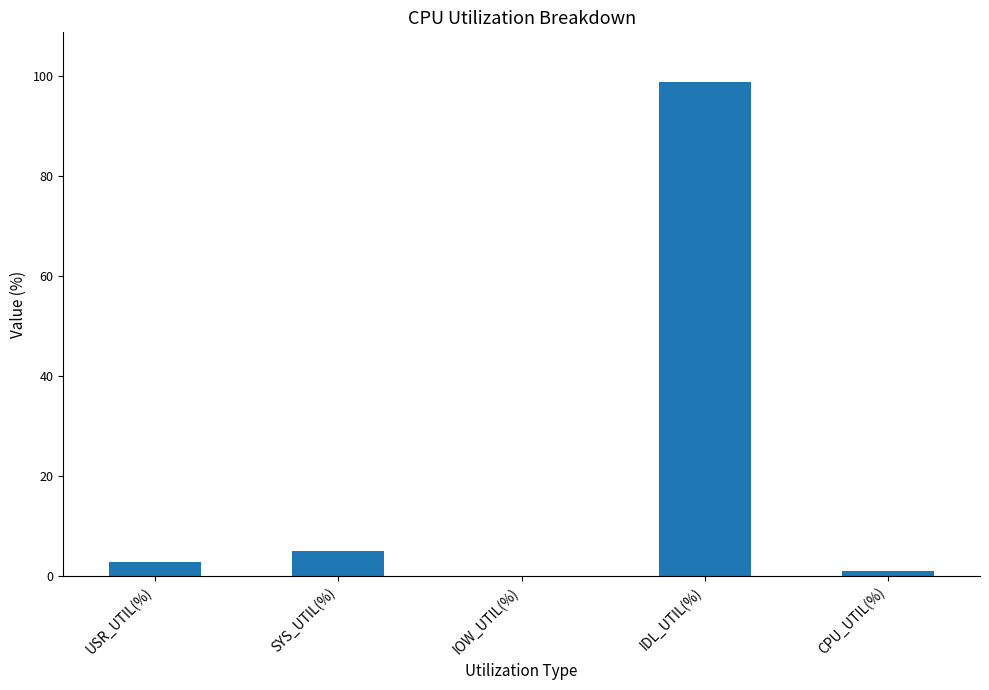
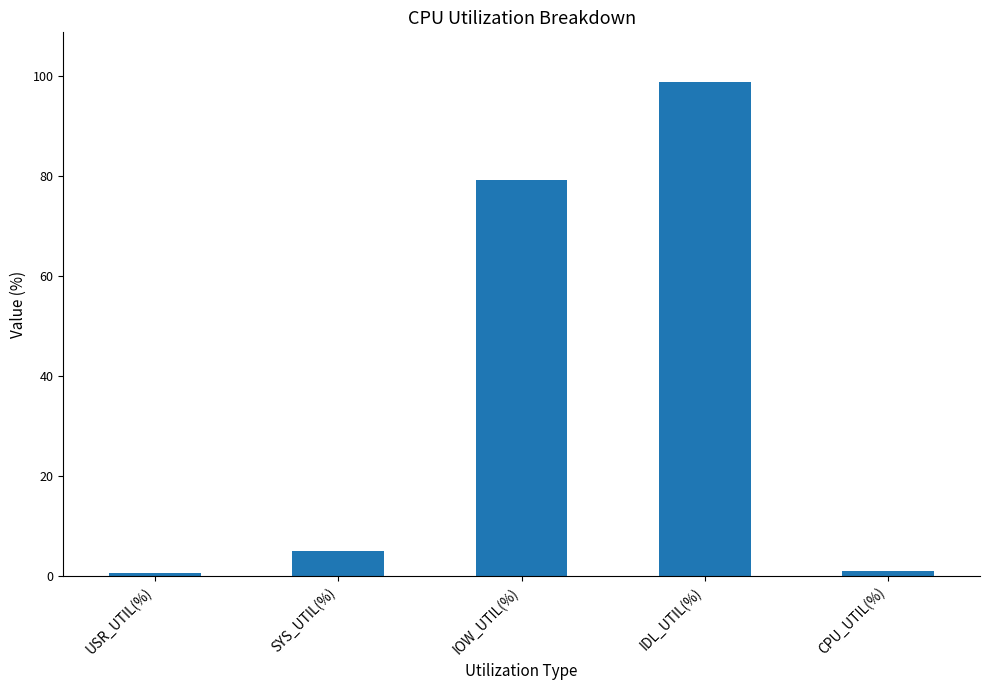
  {
-   "USR_UTIL(%)": 3,
+   "USR_UTIL(%)": 1,
    "SYS_UTIL(%)": 5,
-   "IOW_UTIL(%)": 0,
+   "IOW_UTIL(%)": 79,
    "IDL_UTIL(%)": 99,
    "CPU_UTIL(%)": 1
  }
